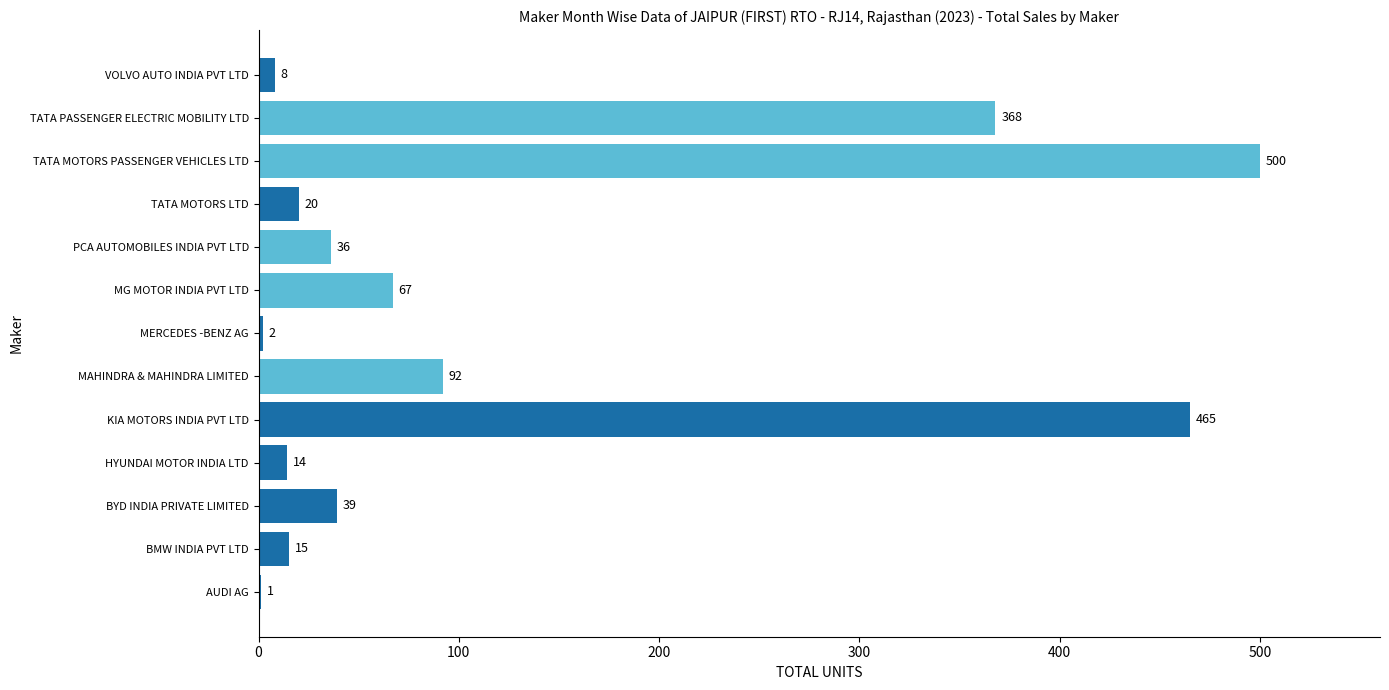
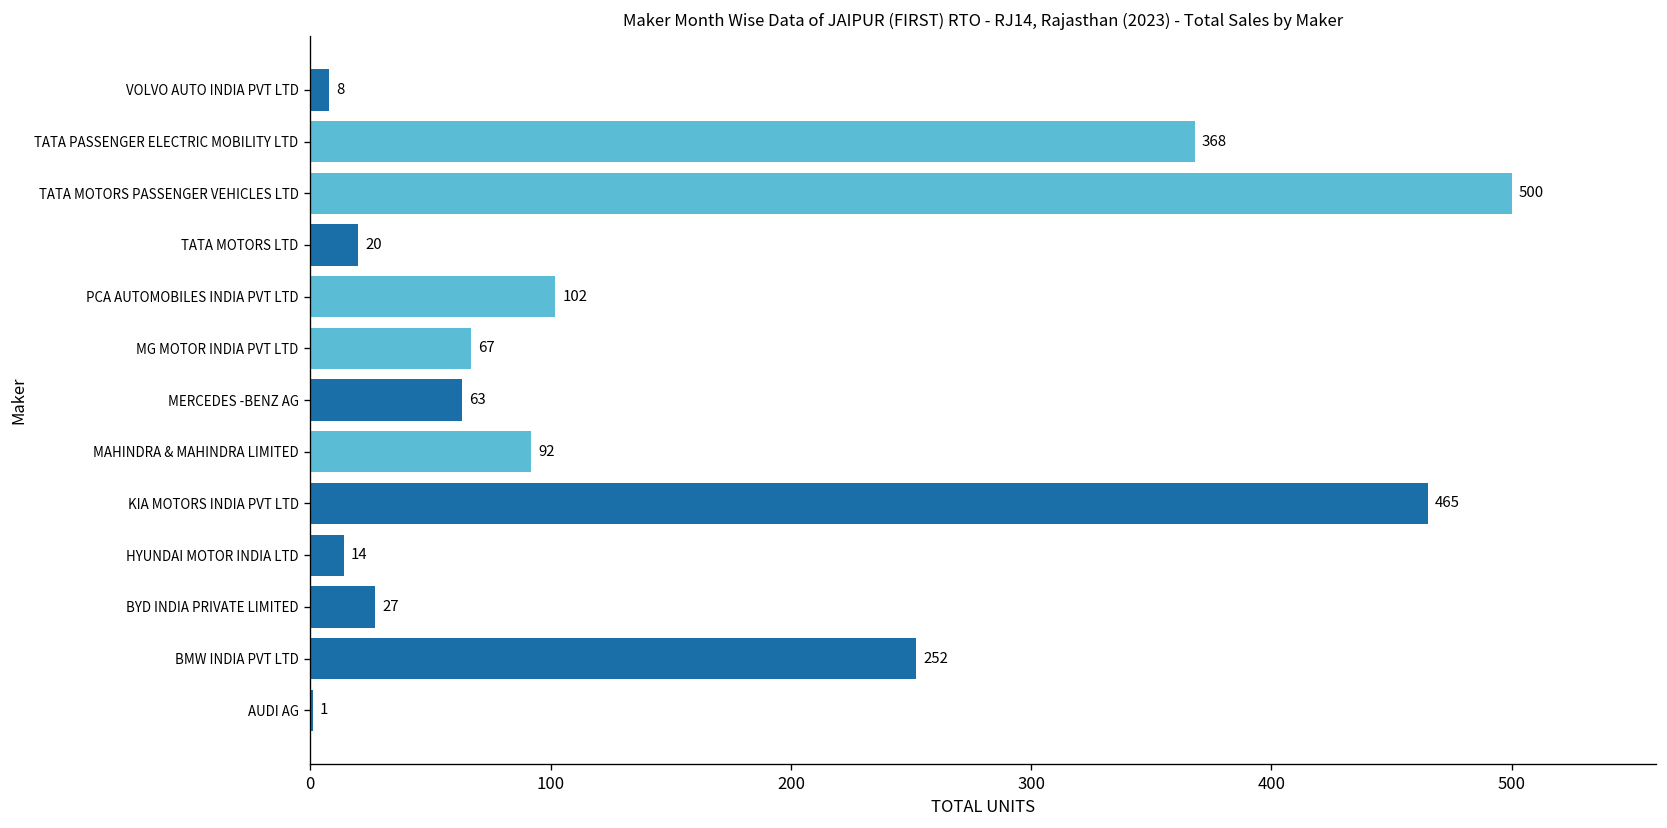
  {
    "VOLVO AUTO INDIA PVT LTD": 8,
    "TATA PASSENGER ELECTRIC MOBILITY LTD": 368,
    "TATA MOTORS PASSENGER VEHICLES LTD": 500,
    "TATA MOTORS LTD": 20,
-   "PCA AUTOMOBILES INDIA PVT LTD": 36,
+   "PCA AUTOMOBILES INDIA PVT LTD": 102,
    "MG MOTOR INDIA PVT LTD": 67,
-   "MERCEDES -BENZ AG": 2,
+   "MERCEDES -BENZ AG": 63,
    "MAHINDRA & MAHINDRA LIMITED": 92,
    "KIA MOTORS INDIA PVT LTD": 465,
    "HYUNDAI MOTOR INDIA LTD": 14,
-   "BYD INDIA PRIVATE LIMITED": 39,
-   "BMW INDIA PVT LTD": 15,
+   "BYD INDIA PRIVATE LIMITED": 27,
+   "BMW INDIA PVT LTD": 252,
    "AUDI AG": 1
  }
